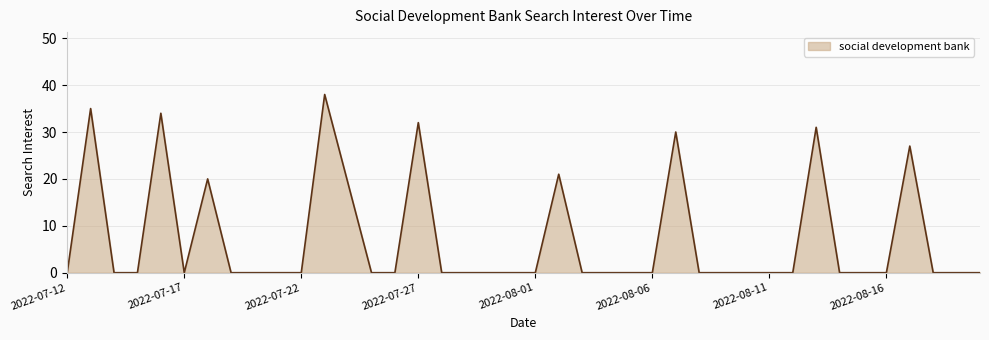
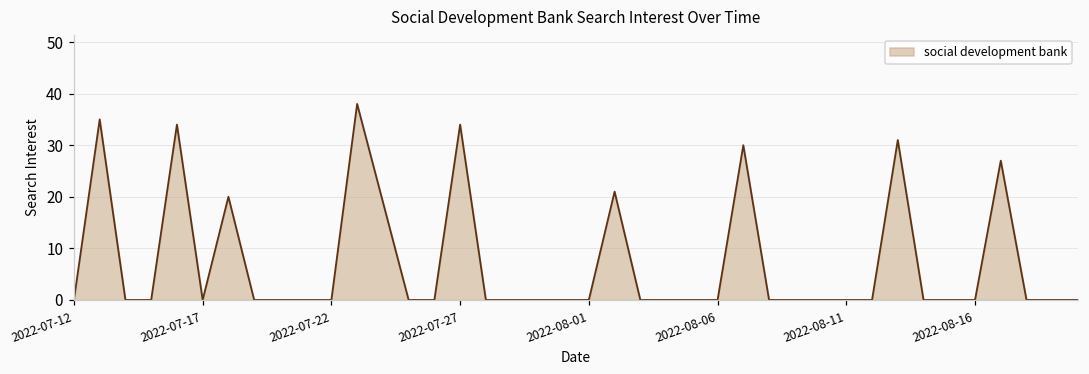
  {
    "2022-07-12": 0,
    "2022-07-17": 0,
    "2022-07-22": 0,
-   "2022-07-27": 32,
+   "2022-07-27": 34,
    "2022-08-01": 0,
    "2022-08-06": 0,
    "2022-08-11": 0,
    "2022-08-16": 0
  }
